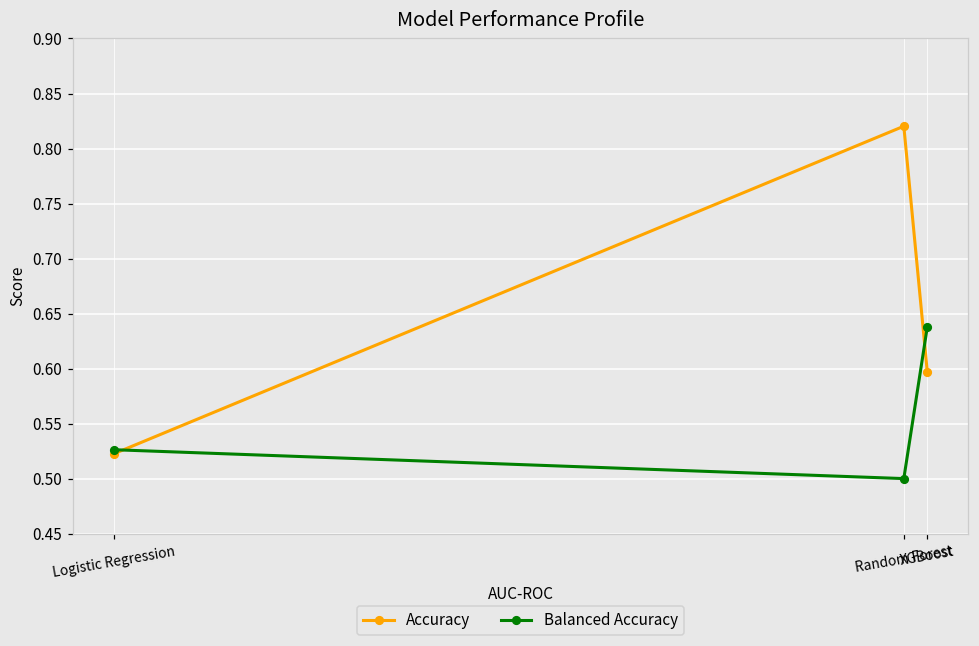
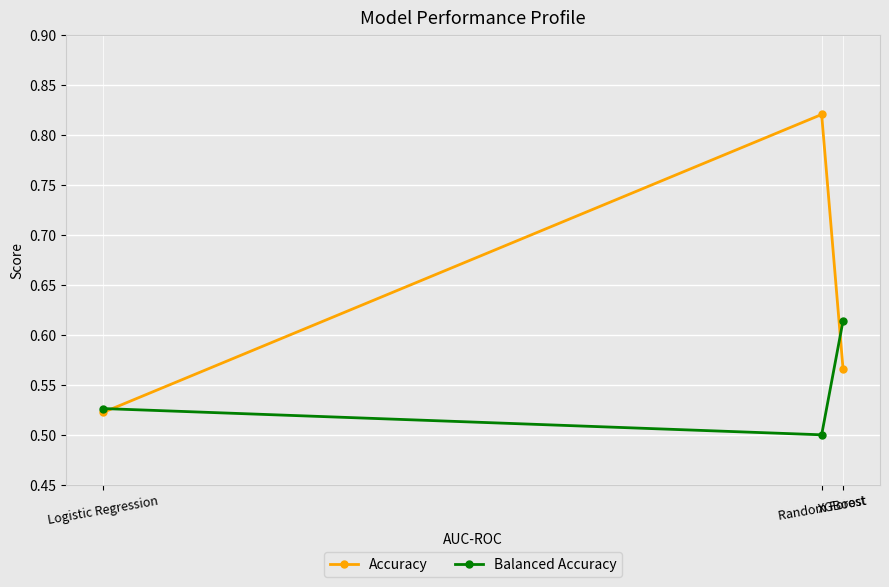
  {
    "Accuracy": {
      "Logistic Regression": 0.523,
      "Random Forest": 0.820,
-     "XGBoost": 0.597
+     "XGBoost": 0.566
    },
    "Balanced Accuracy": {
      "Logistic Regression": 0.526,
      "Random Forest": 0.500,
-     "XGBoost": 0.638
+     "XGBoost": 0.614
    }
  }
